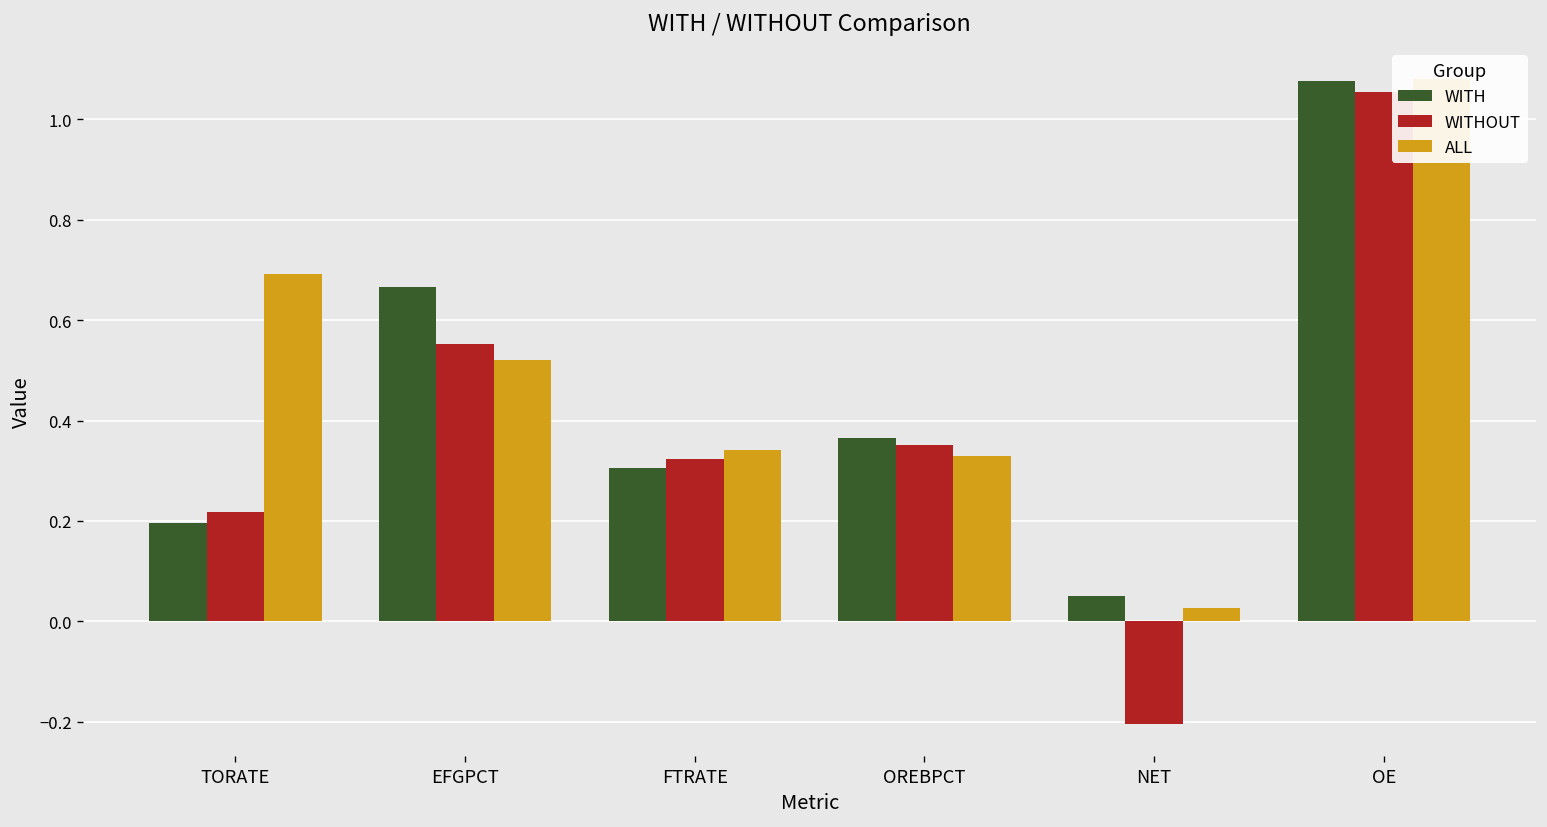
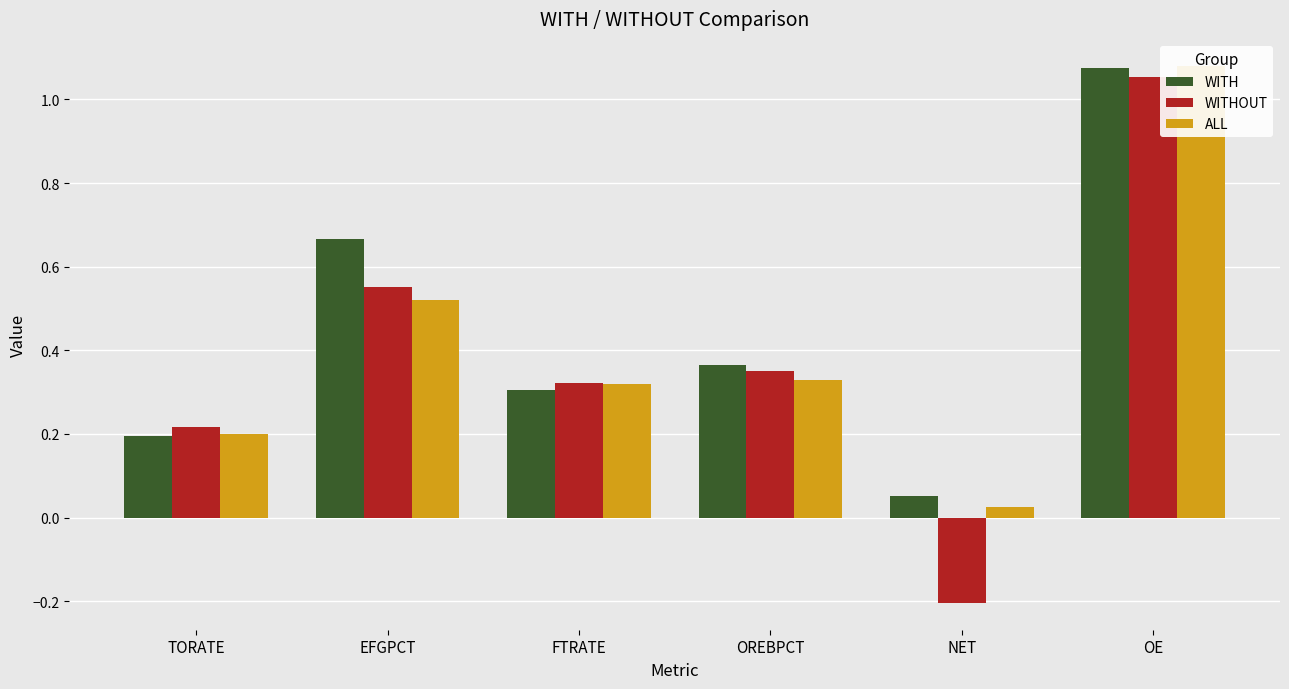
  {
    "WITH": {
      "TORATE": 0.20,
      "EFGPCT": 0.67,
      "FTRATE": 0.31,
      "OREBPCT": 0.36,
      "NET": 0.05,
      "OE": 1.08
    },
    "WITHOUT": {
      "TORATE": 0.22,
      "EFGPCT": 0.55,
      "FTRATE": 0.32,
      "OREBPCT": 0.35,
      "NET": -0.20,
      "OE": 1.05
    },
    "ALL": {
-     "TORATE": 0.69,
+     "TORATE": 0.20,
      "EFGPCT": 0.52,
-     "FTRATE": 0.34,
+     "FTRATE": 0.32,
      "OREBPCT": 0.33,
      "NET": 0.03
    }
  }
